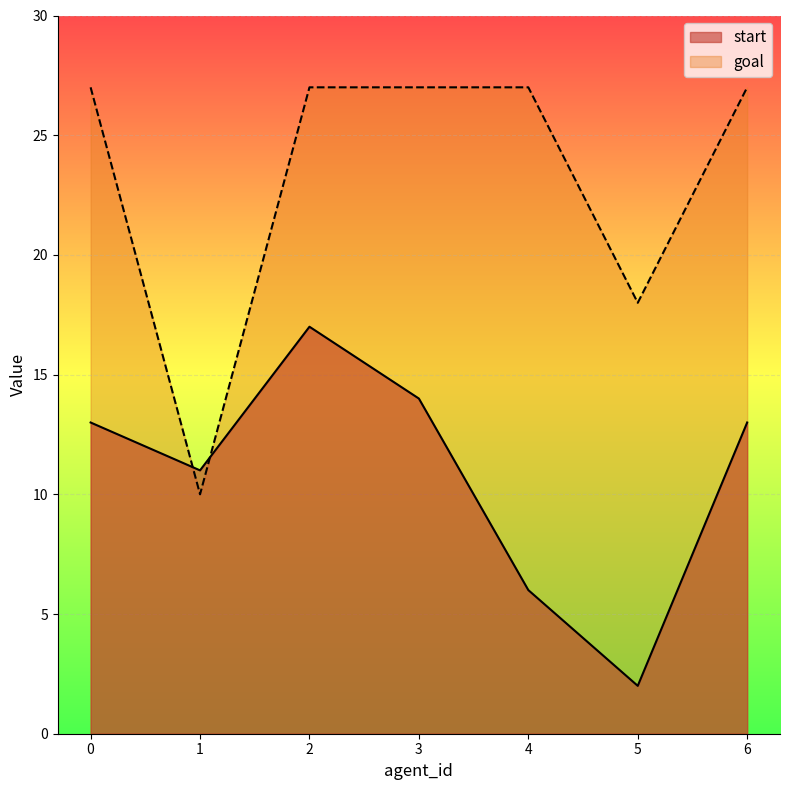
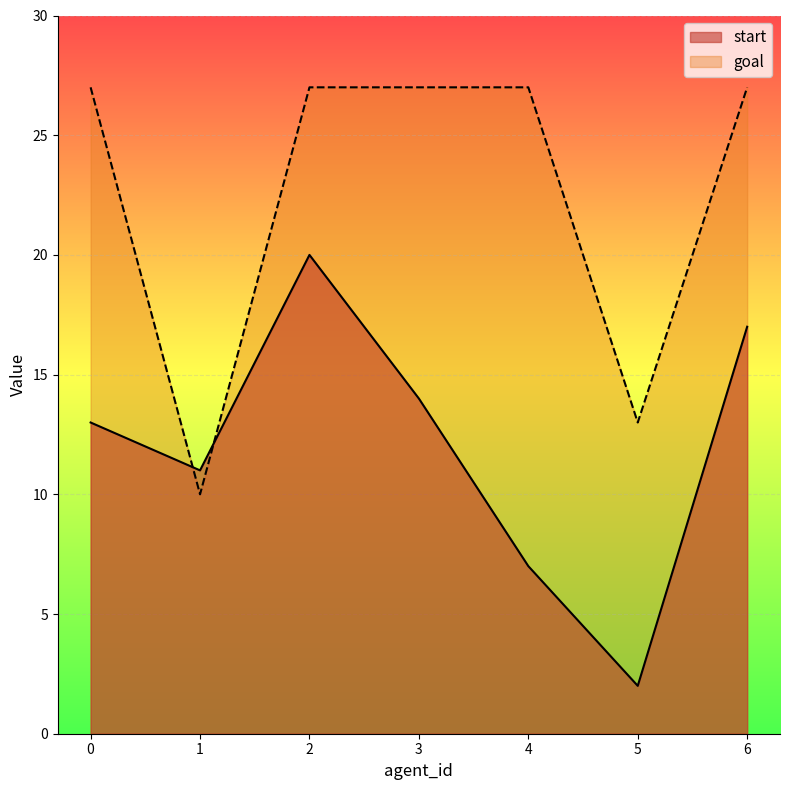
  {
    "start": {
      "0": 13,
      "1": 11,
-     "2": 17,
+     "2": 20,
      "3": 14,
-     "4": 6,
+     "4": 7,
      "5": 2,
-     "6": 13
+     "6": 17
    },
    "goal": {
      "0": 27,
      "1": 10,
      "2": 27,
      "3": 27,
      "4": 27,
-     "5": 18,
+     "5": 13,
      "6": 27
    }
  }
